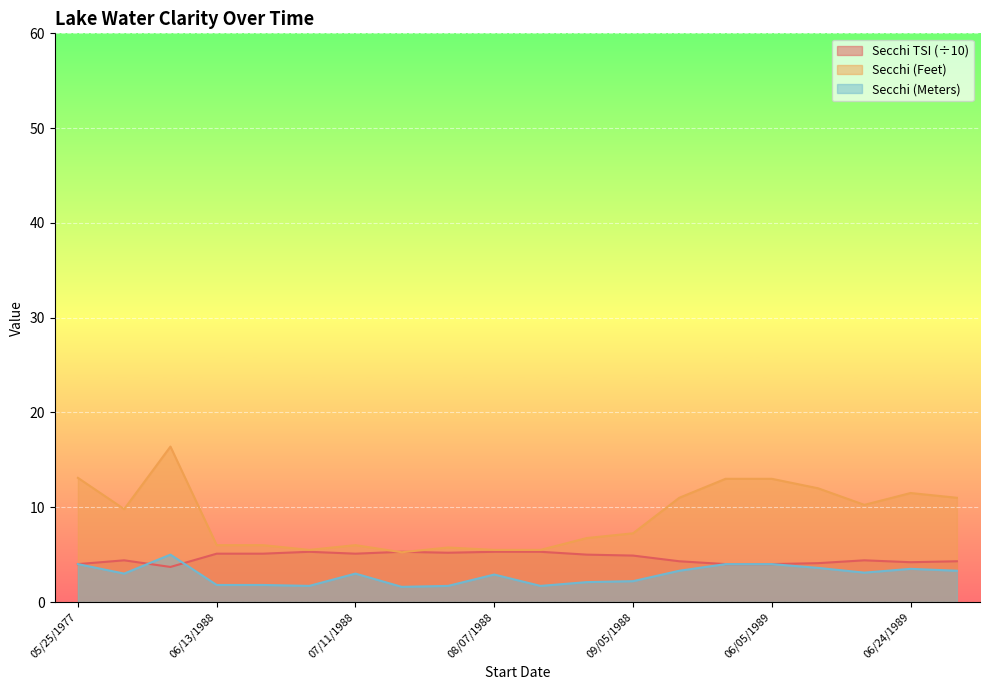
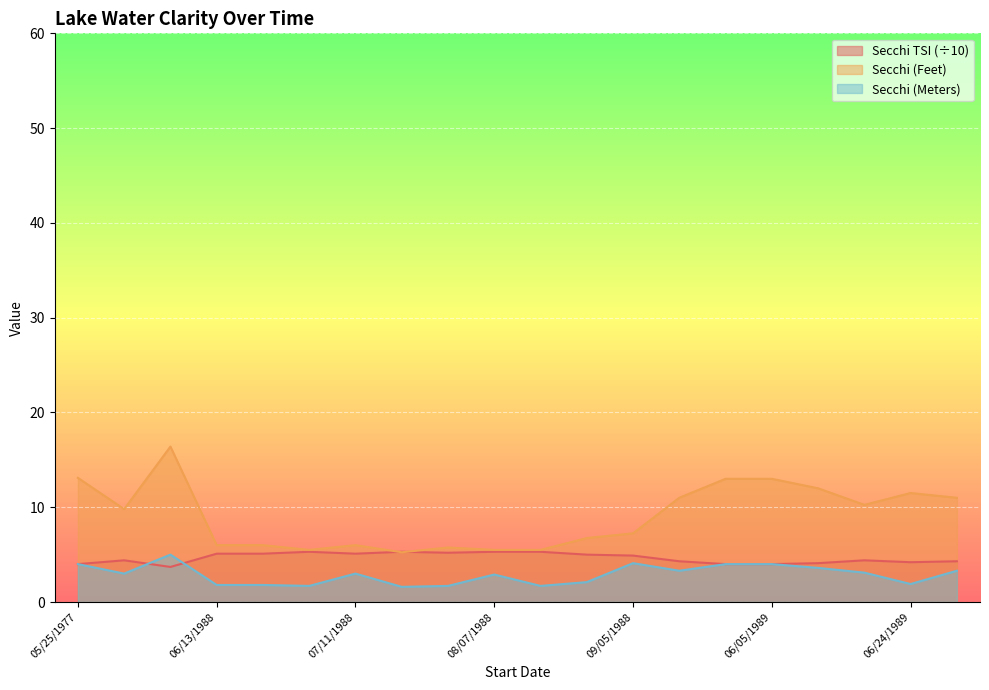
  {
    "Secchi (Meters)": {
      "06/13/1988": 2,
      "07/11/1988": 3,
      "08/07/1988": 3,
-     "09/05/1988": 2,
-     "06/24/1989": 4
+     "09/05/1988": 4,
+     "06/24/1989": 2
    }
  }
